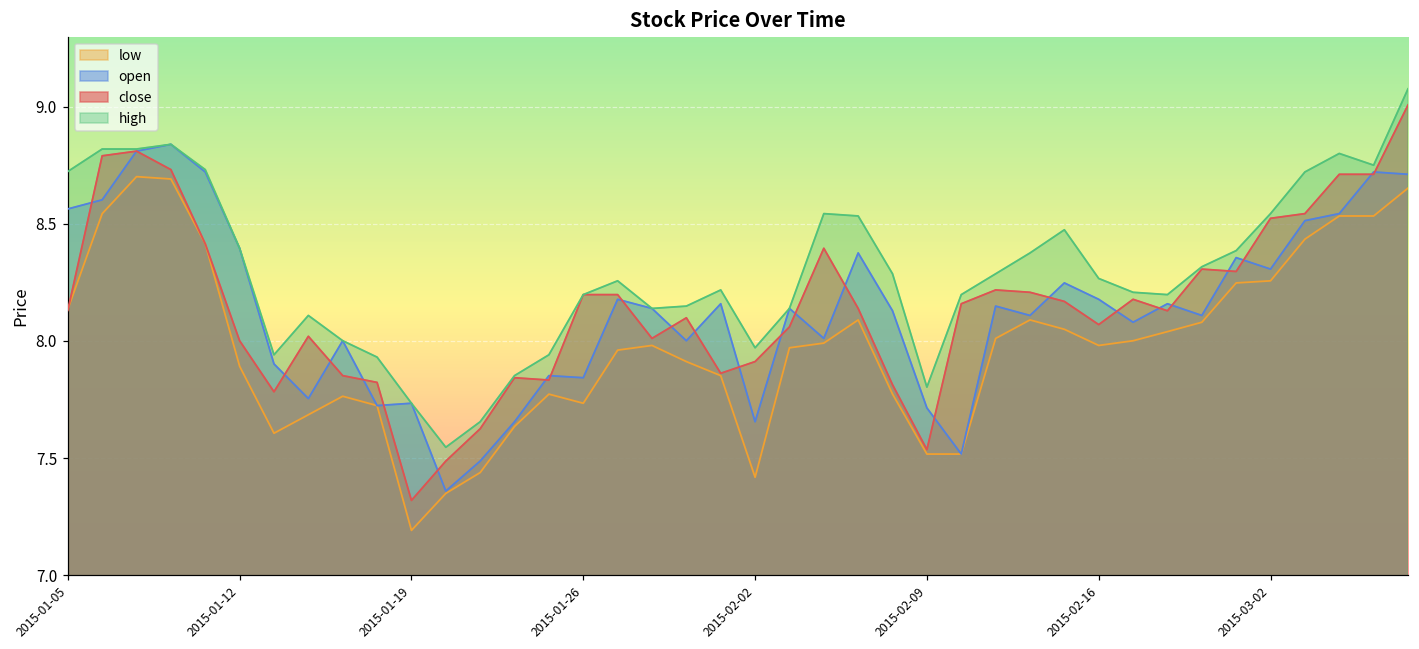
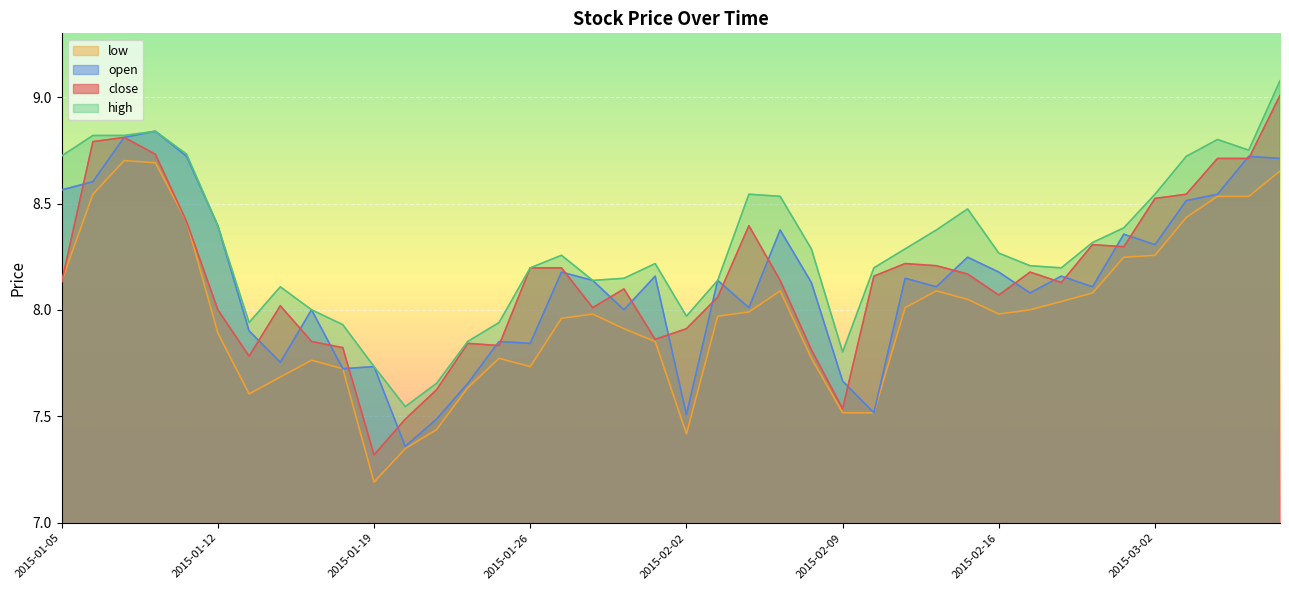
  {
    "low": {
      "2015-01-12": 7.89,
      "2015-01-19": 7.19,
      "2015-01-26": 7.73,
      "2015-02-02": 7.42,
      "2015-02-09": 7.52,
      "2015-02-16": 7.98,
      "2015-03-02": 8.26
    },
    "open": {
      "2015-01-05": 8.56,
      "2015-01-26": 7.84,
-     "2015-02-02": 7.66,
-     "2015-02-09": 7.71,
+     "2015-02-02": 7.51,
+     "2015-02-09": 7.67,
      "2015-02-16": 8.18,
      "2015-03-02": 8.31
    },
    "close": {
      "2015-01-12": 8.00,
      "2015-01-19": 7.32,
      "2015-02-02": 7.91,
      "2015-02-09": 7.54,
      "2015-02-16": 8.07,
      "2015-03-02": 8.52
    },
    "high": {
      "2015-01-05": 8.72,
      "2015-02-02": 7.97,
      "2015-02-09": 7.80,
      "2015-02-16": 8.27,
      "2015-03-02": 8.54
    }
  }
